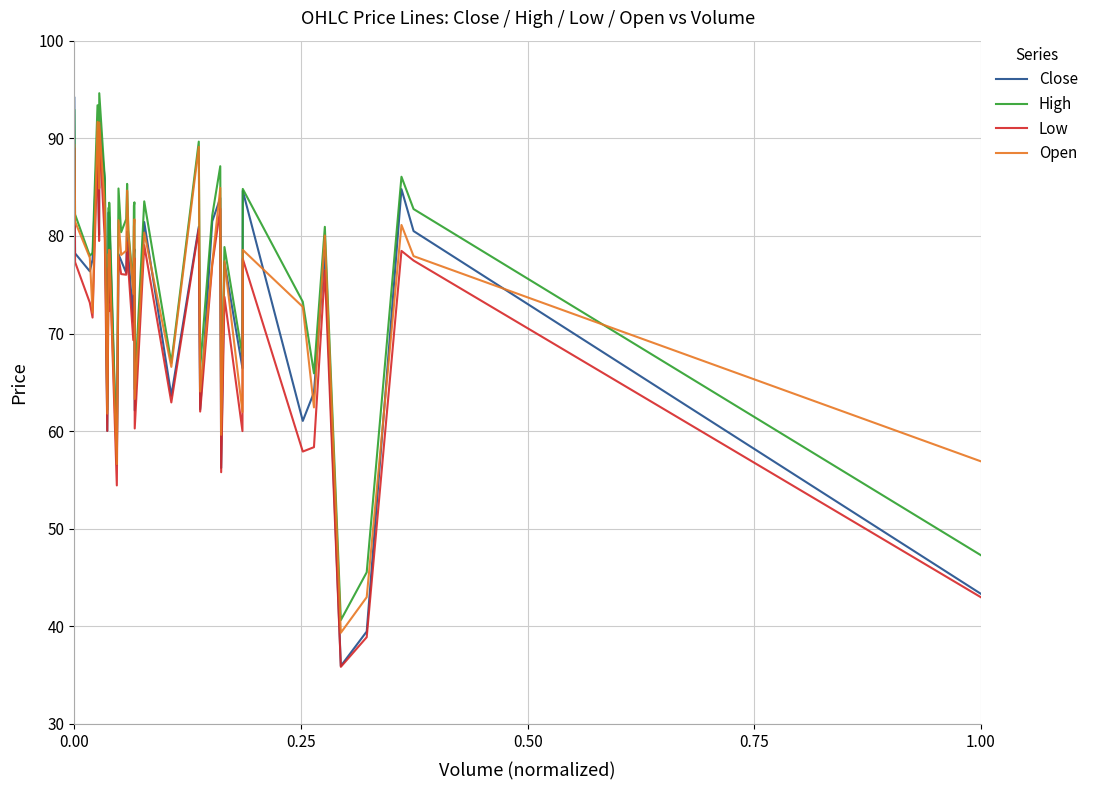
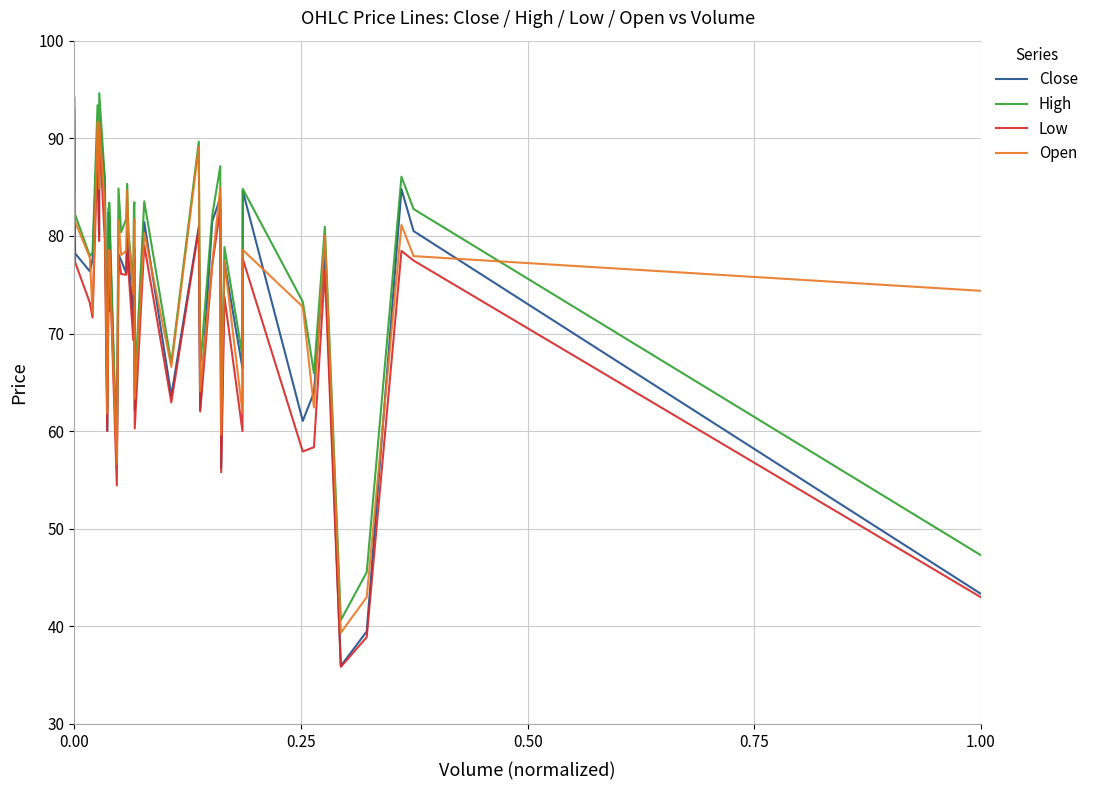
  {
    "Close": {
      "0.00": 94,
      "1.00": 43
    },
    "High": {
      "0.00": 93,
      "1.00": 47
    },
    "Low": {
      "0.00": 89,
      "1.00": 43
    },
    "Open": {
      "0.00": 89,
-     "1.00": 57
+     "1.00": 74
    }
  }
